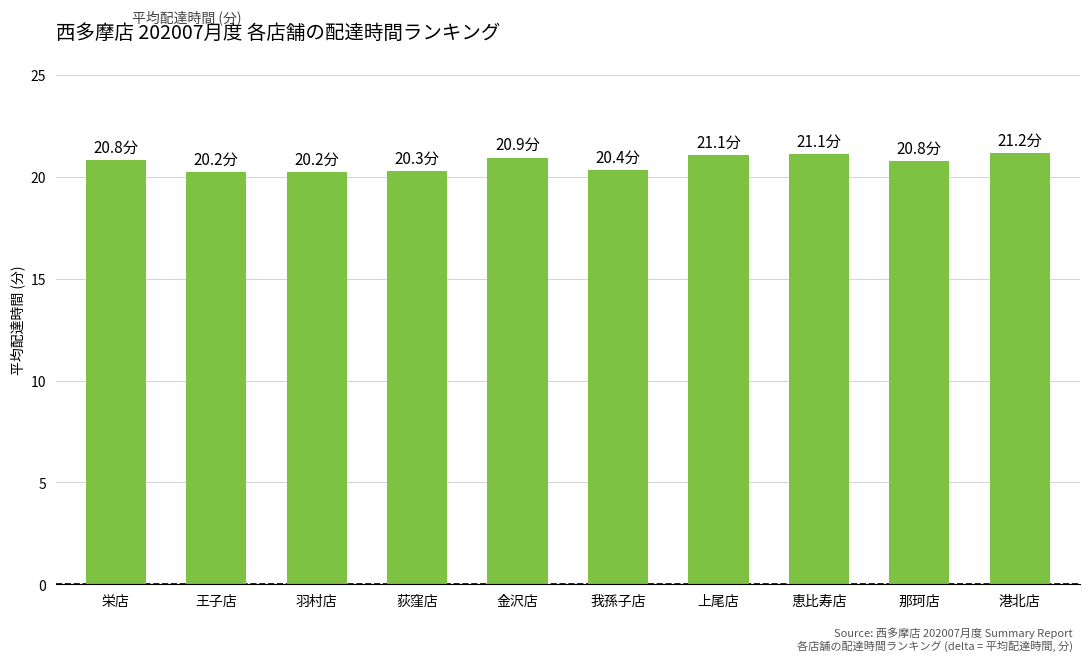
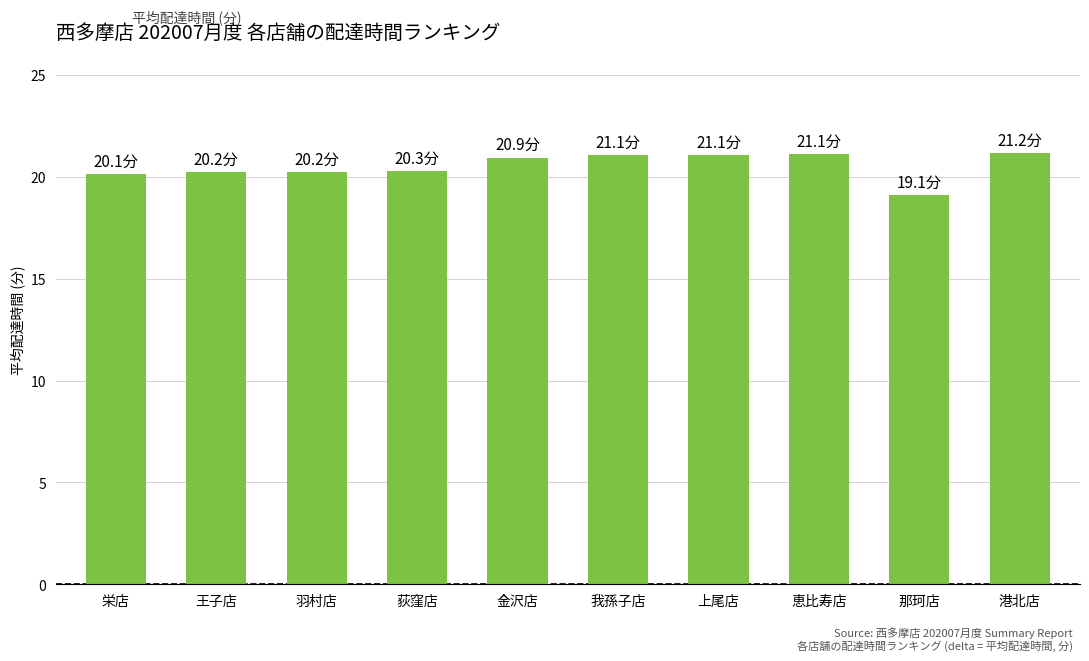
  {
-   "栄店": "20.8分",
+   "栄店": "20.1分",
    "王子店": "20.2分",
    "羽村店": "20.2分",
    "荻窪店": "20.3分",
    "金沢店": "20.9分",
-   "我孫子店": "20.4分",
+   "我孫子店": "21.1分",
    "上尾店": "21.1分",
    "恵比寿店": "21.1分",
-   "那珂店": "20.8分",
+   "那珂店": "19.1分",
    "港北店": "21.2分"
  }
